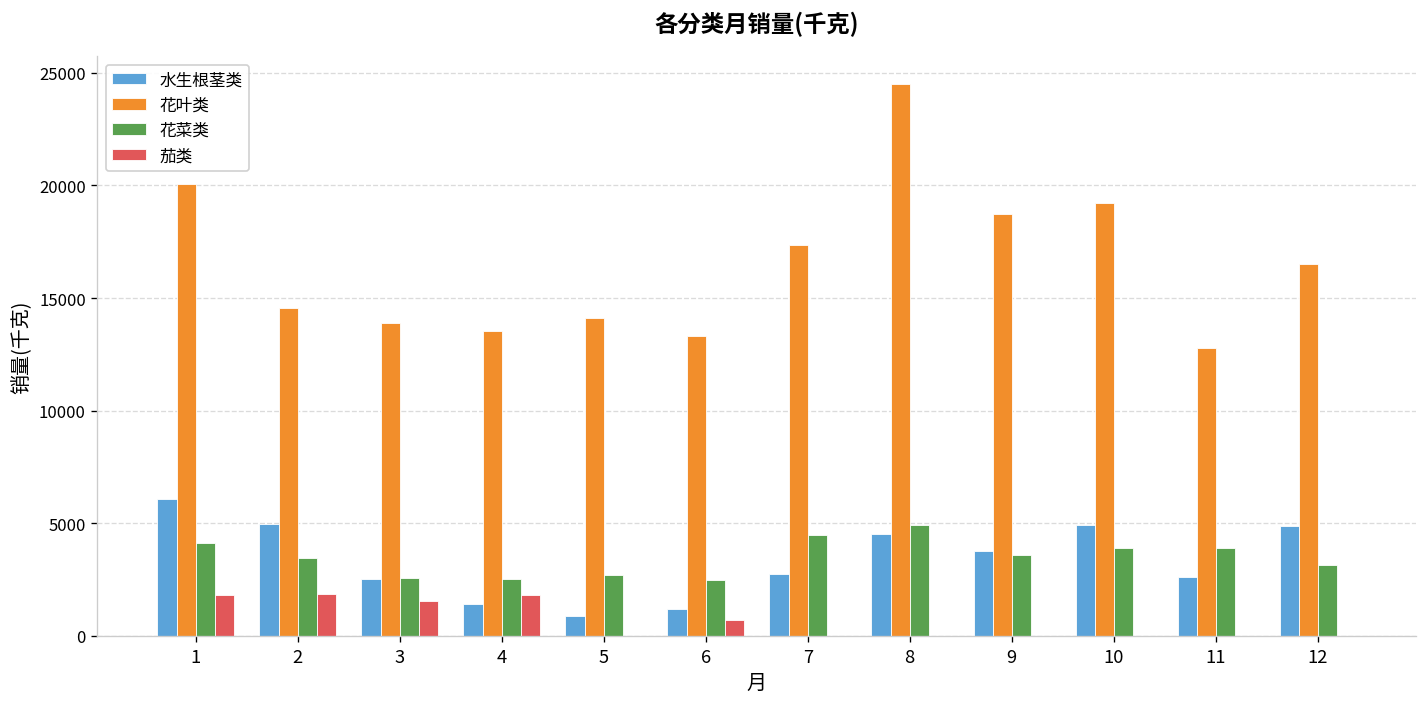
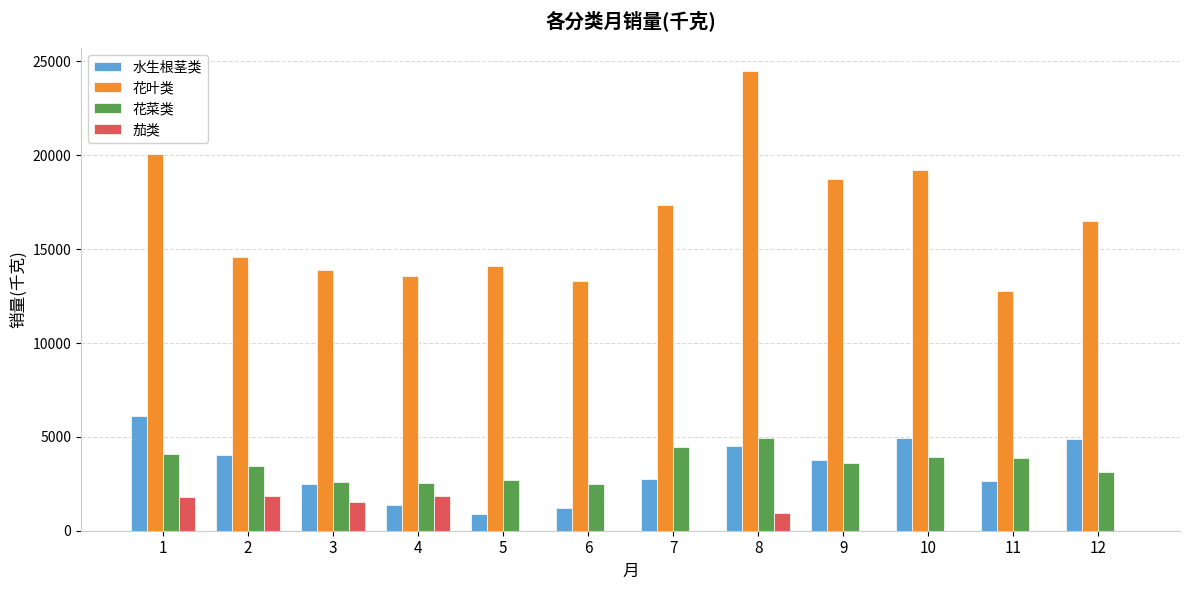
  {
    "水生根茎类": {
      "1": 6100,
-     "2": 5000,
+     "2": 4100,
      "3": 2500,
      "4": 1400,
      "5": 900,
      "6": 1200,
      "7": 2700,
      "8": 4500,
      "9": 3800,
      "10": 4900,
      "11": 2600,
      "12": 4900
    },
    "花叶类": {
      "1": 20100,
      "2": 14600,
      "3": 13900,
      "4": 13500,
      "5": 14100,
      "6": 13300,
      "7": 17400,
      "8": 24500,
      "9": 18700,
      "10": 19200,
      "11": 12800,
      "12": 16500
    },
    "花菜类": {
      "1": 4100,
      "2": 3400,
      "3": 2600,
      "4": 2500,
      "5": 2700,
      "6": 2500,
      "7": 4500,
      "8": 4900,
      "9": 3600,
      "10": 3900,
      "11": 3900,
      "12": 3100
    },
    "茄类": {
      "1": 1800,
      "2": 1900,
      "3": 1600,
      "4": 1800,
      "5": 0,
-     "6": 700,
+     "6": 0,
      "7": 0,
-     "8": 0,
+     "8": 1000,
      "9": 0,
      "10": 0,
      "11": 0,
      "12": 0
    }
  }
